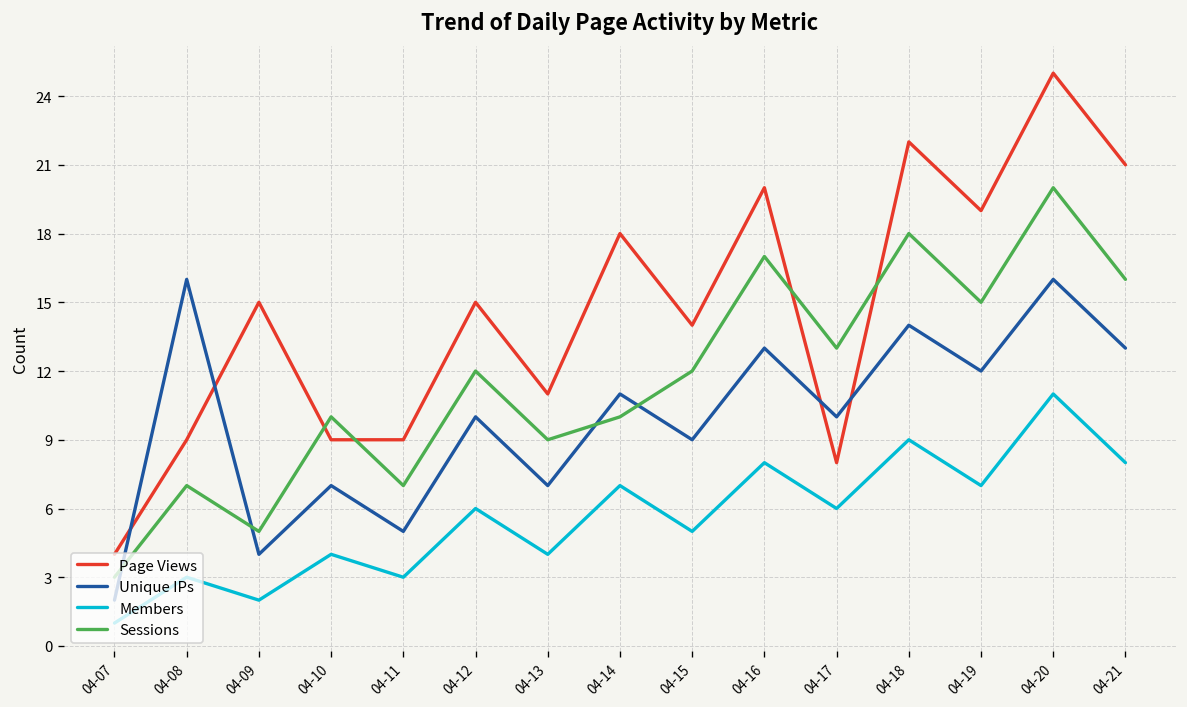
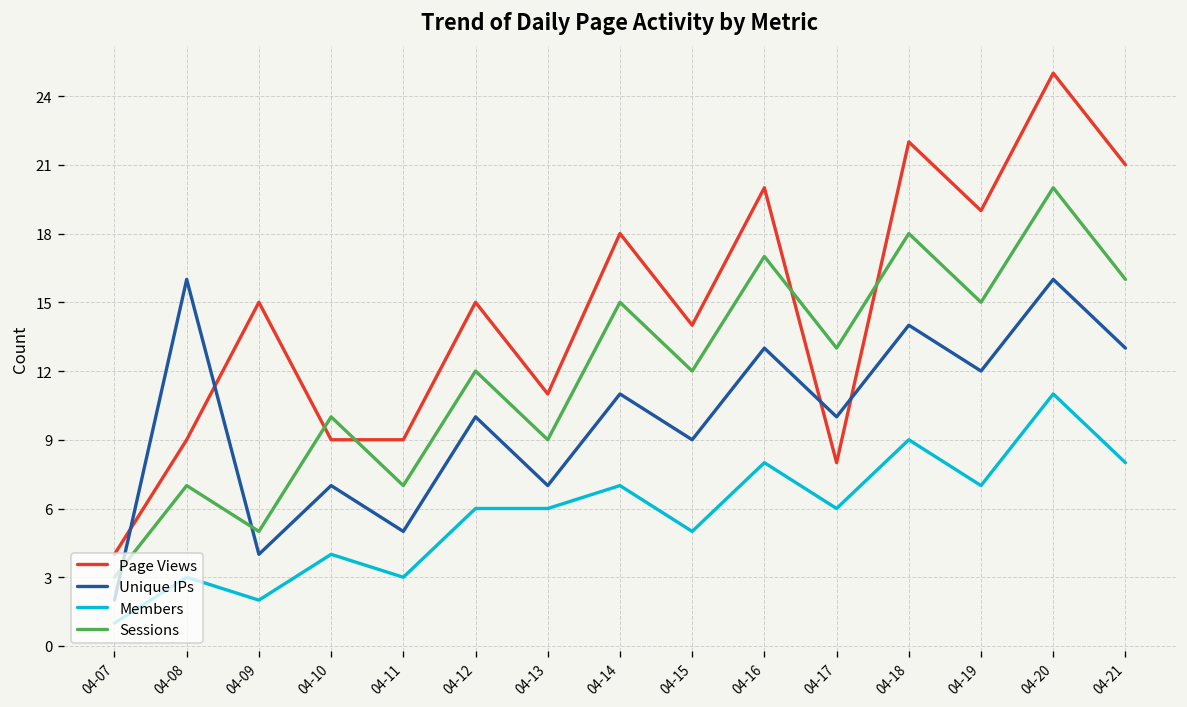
  {
    "Page Views": {
      "04-08": 9,
      "04-09": 15,
      "04-10": 9,
      "04-11": 9,
      "04-12": 15,
      "04-13": 11,
      "04-14": 18,
      "04-15": 14,
      "04-16": 20,
      "04-17": 8,
      "04-18": 22,
      "04-19": 19,
      "04-20": 25,
      "04-21": 21
    },
    "Unique IPs": {
      "04-08": 16,
      "04-09": 4,
      "04-10": 7,
      "04-11": 5,
      "04-12": 10,
      "04-13": 7,
      "04-14": 11,
      "04-15": 9,
      "04-16": 13,
      "04-17": 10,
      "04-18": 14,
      "04-19": 12,
      "04-20": 16,
      "04-21": 13
    },
    "Members": {
      "04-09": 2,
      "04-10": 4,
      "04-11": 3,
      "04-12": 6,
-     "04-13": 4,
+     "04-13": 6,
      "04-14": 7,
      "04-15": 5,
      "04-16": 8,
      "04-17": 6,
      "04-18": 9,
      "04-19": 7,
      "04-20": 11,
      "04-21": 8
    },
    "Sessions": {
      "04-08": 7,
      "04-09": 5,
      "04-10": 10,
      "04-11": 7,
      "04-12": 12,
      "04-13": 9,
-     "04-14": 10,
+     "04-14": 15,
      "04-15": 12,
      "04-16": 17,
      "04-17": 13,
      "04-18": 18,
      "04-19": 15,
      "04-20": 20,
      "04-21": 16
    }
  }
